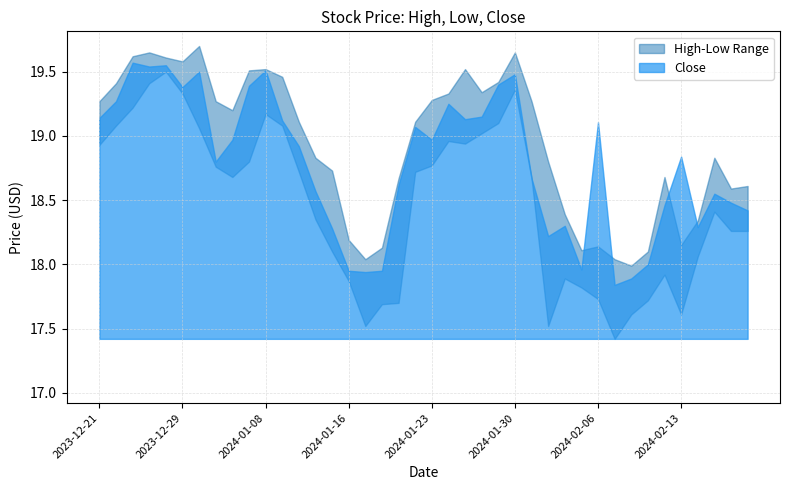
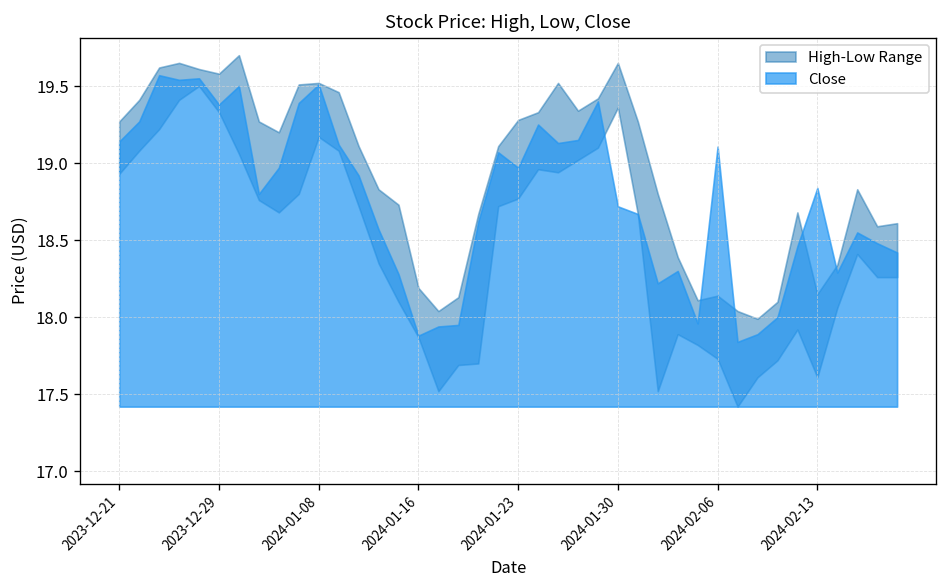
  {
    "Close": {
      "2023-12-21": 19.14,
      "2023-12-29": 19.38,
-     "2024-01-16": 17.95,
+     "2024-01-16": 17.88,
      "2024-01-23": 18.97,
-     "2024-01-30": 19.48,
+     "2024-01-30": 18.72,
      "2024-02-06": 19.11,
      "2024-02-13": 18.84
    }
  }
